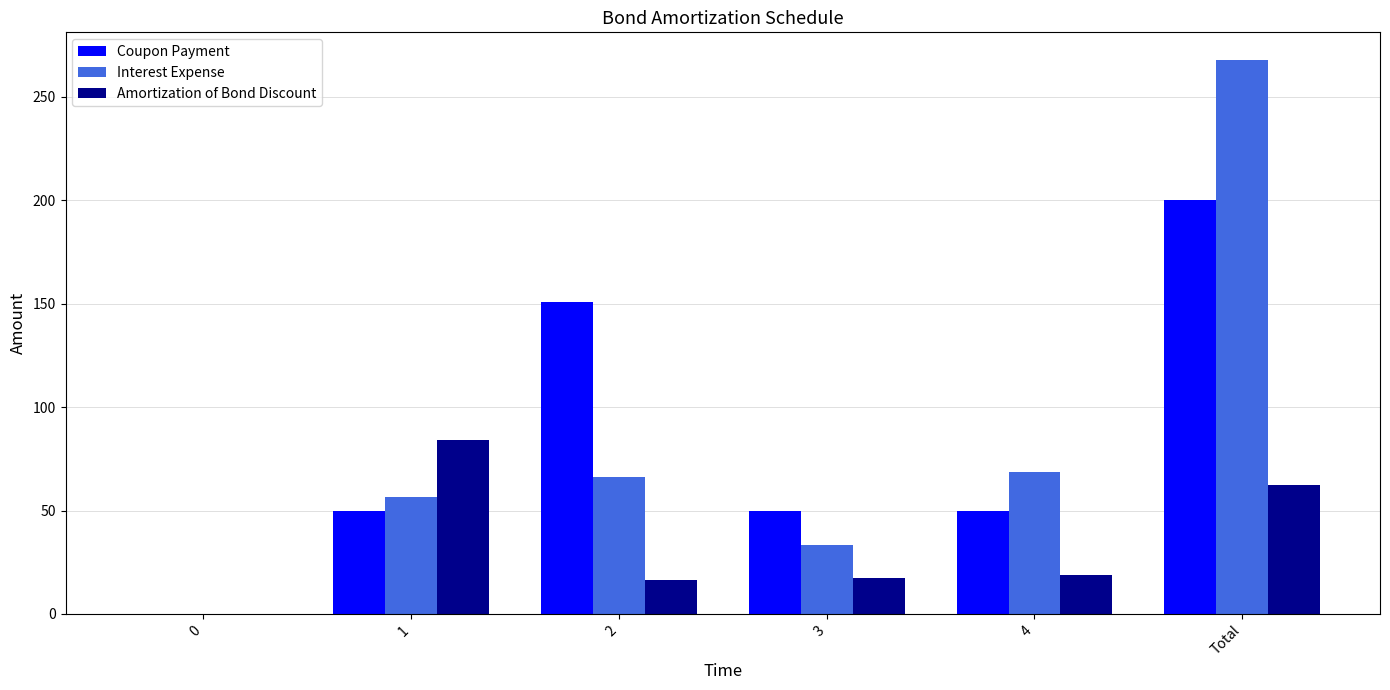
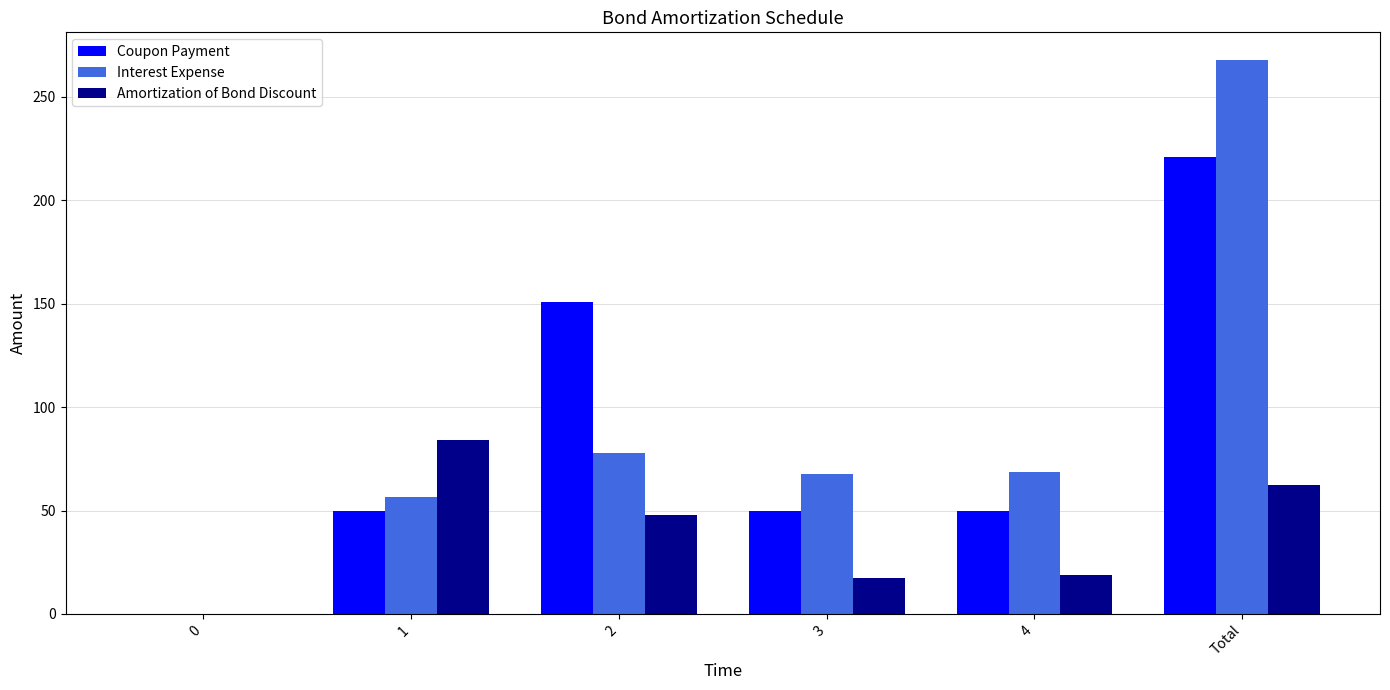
  {
    "Coupon Payment": {
      "0": 0,
      "1": 50,
      "2": 151,
      "3": 50,
      "4": 50,
-     "Total": 200
+     "Total": 221
    },
    "Interest Expense": {
      "0": 0,
      "1": 57,
-     "2": 66,
-     "3": 33,
+     "2": 78,
+     "3": 67,
      "4": 69,
      "Total": 268
    },
    "Amortization of Bond Discount": {
      "0": 0,
      "1": 84,
-     "2": 16,
+     "2": 48,
      "3": 17,
      "4": 19,
      "Total": 63
    }
  }
